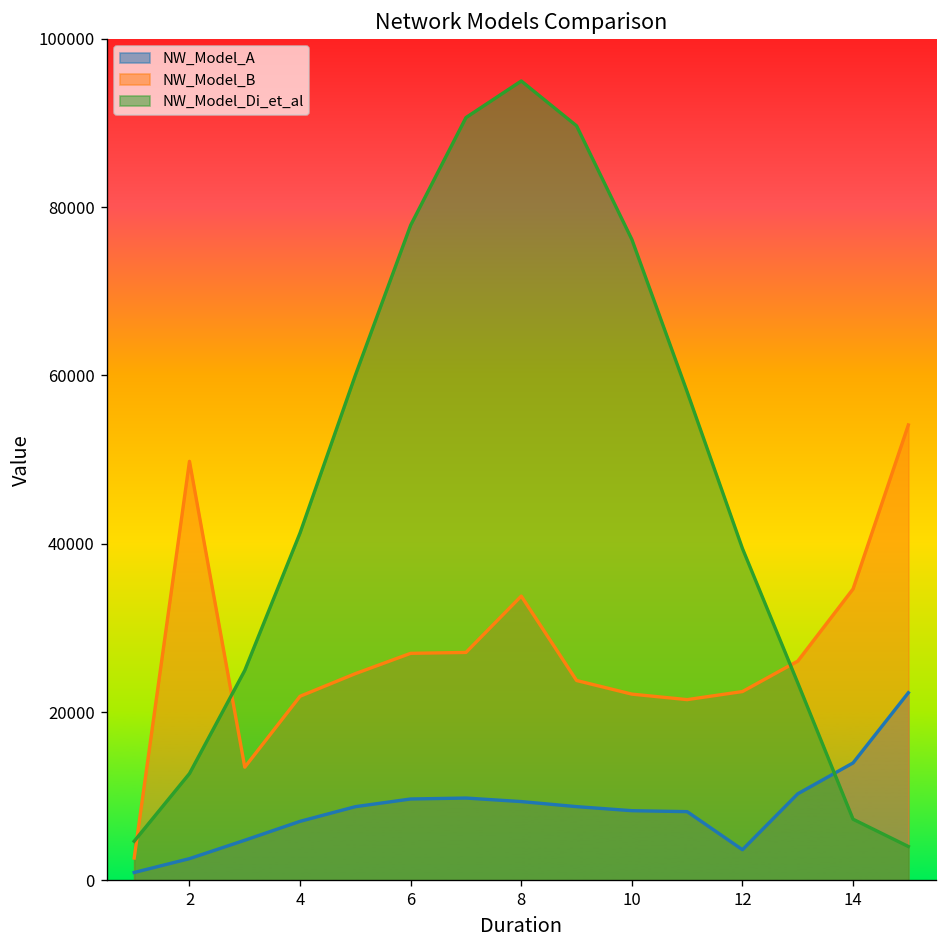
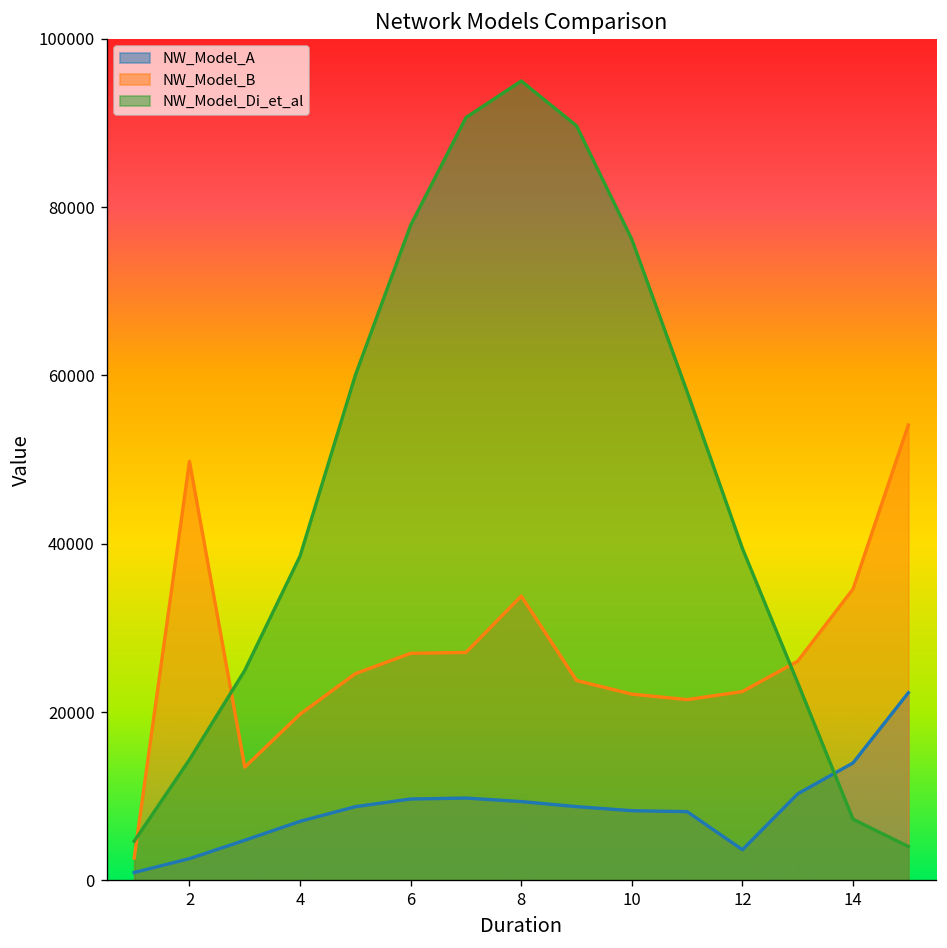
  {
    "NW_Model_A": {
      "2": 3000,
      "4": 7000,
      "6": 10000,
      "8": 9000,
      "10": 8000,
      "12": 4000,
      "14": 14000
    },
    "NW_Model_B": {
      "2": 50000,
-     "4": 22000,
+     "4": 20000,
      "6": 27000,
      "8": 34000,
      "10": 22000,
      "12": 22000,
      "14": 35000
    },
    "NW_Model_Di_et_al": {
-     "2": 13000,
-     "4": 41000,
+     "2": 14000,
+     "4": 39000,
      "6": 78000,
      "8": 95000,
      "10": 76000,
      "12": 39000,
      "14": 7000
    }
  }
